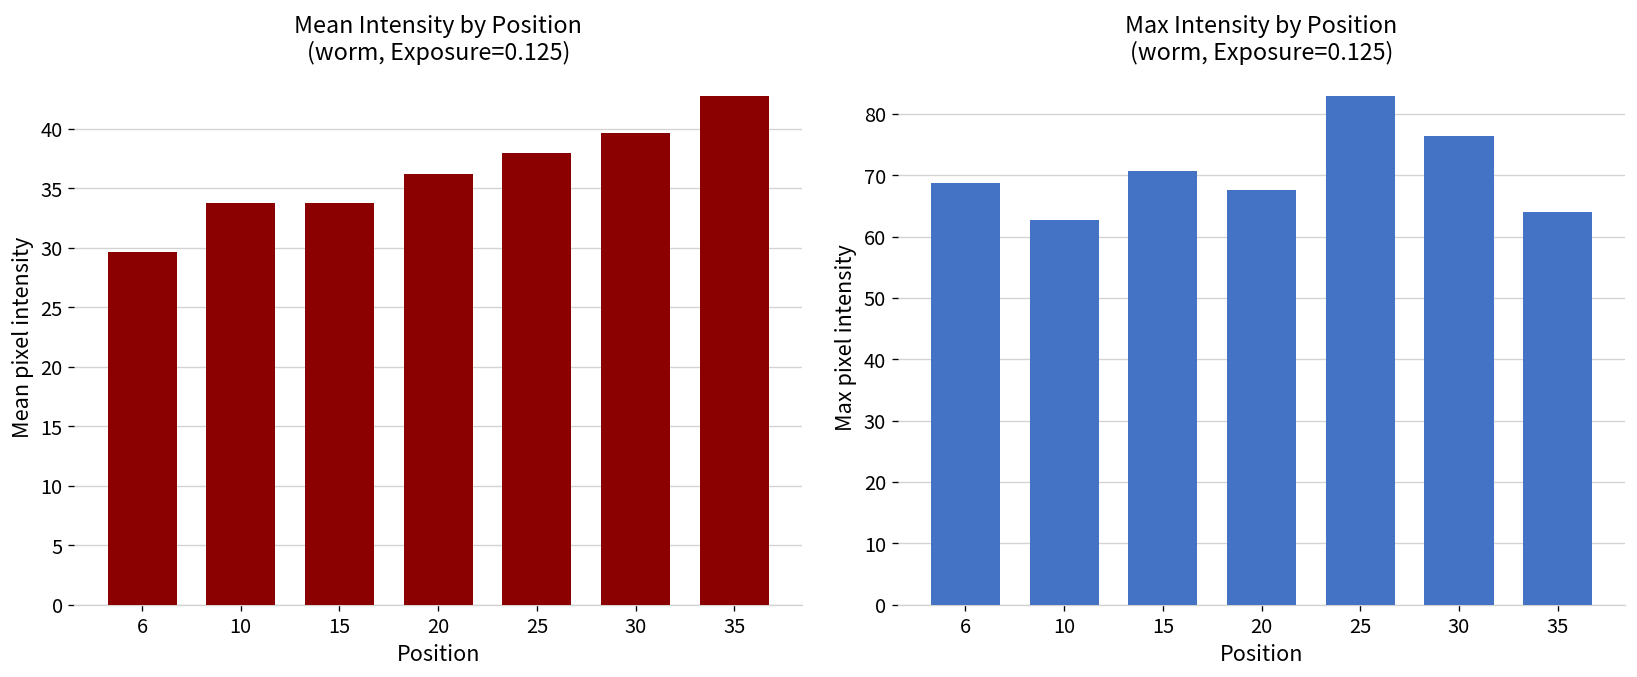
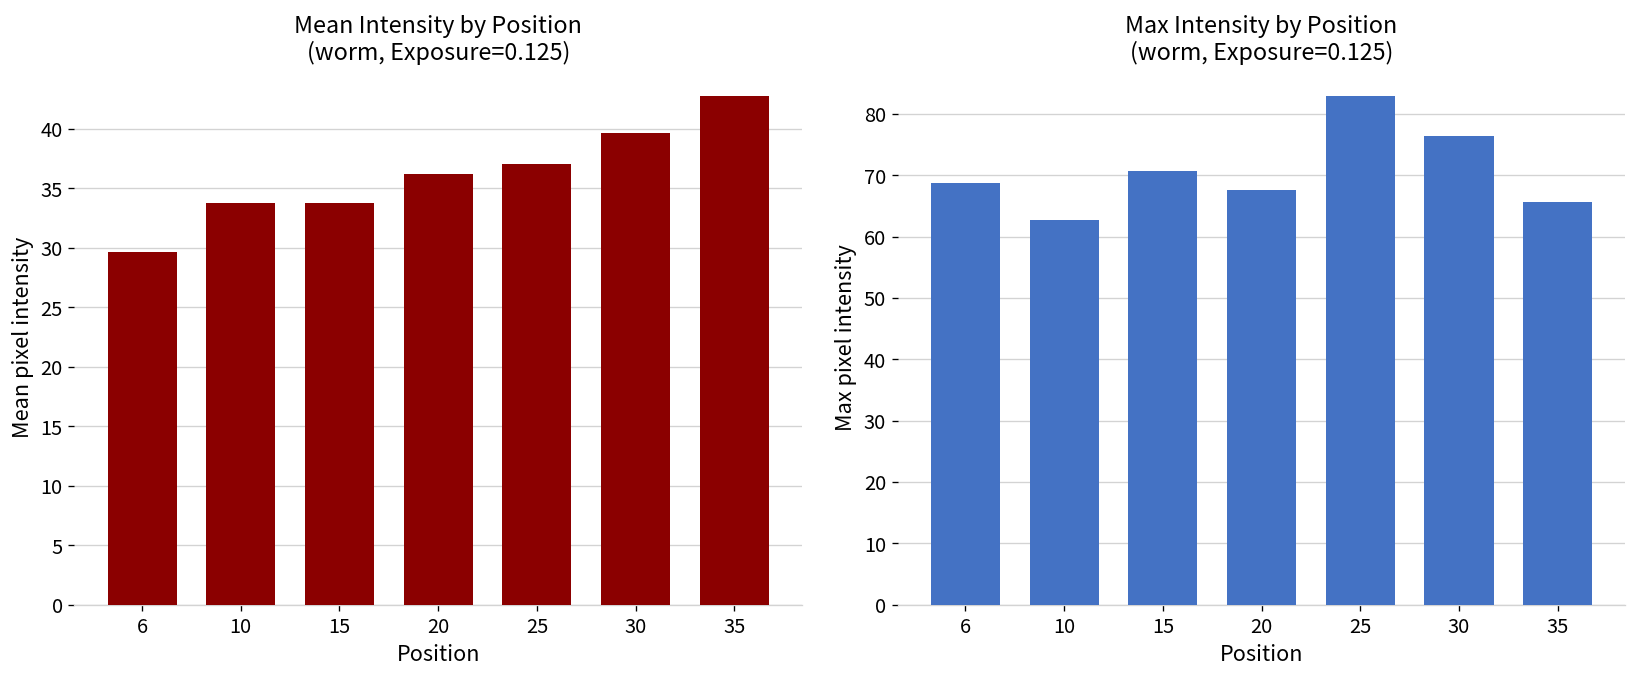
  {
    "Mean Intensity by Position (worm, Exposure=0.125)": {
      "6": 30,
      "10": 34,
      "15": 34,
      "20": 36,
-     "25": 38,
+     "25": 37,
      "30": 40,
      "35": 43
    },
    "Max Intensity by Position (worm, Exposure=0.125)": {
      "6": 69,
      "10": 63,
      "15": 71,
      "20": 68,
      "25": 83,
      "30": 76,
-     "35": 64
+     "35": 66
    }
  }
